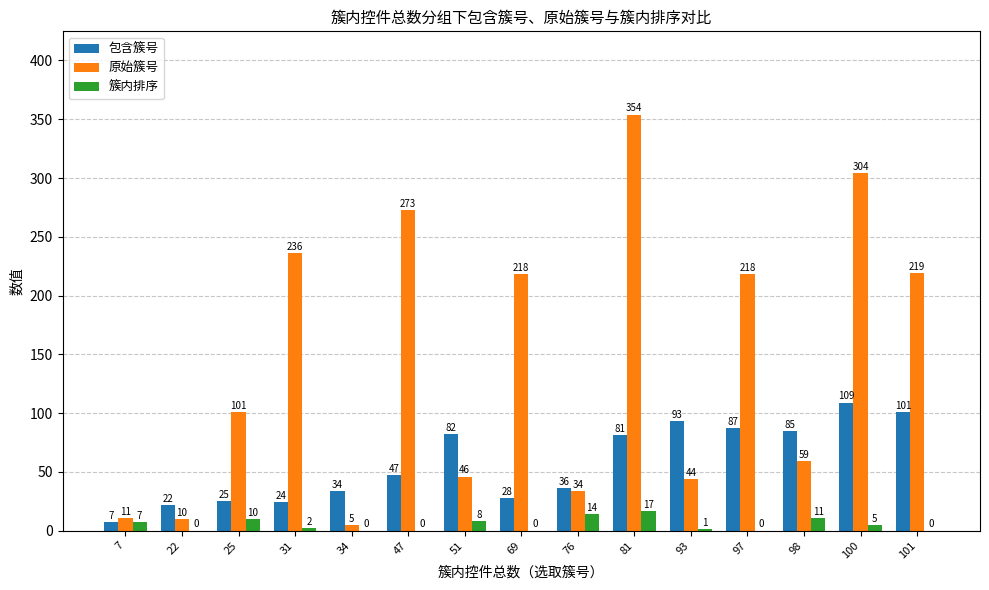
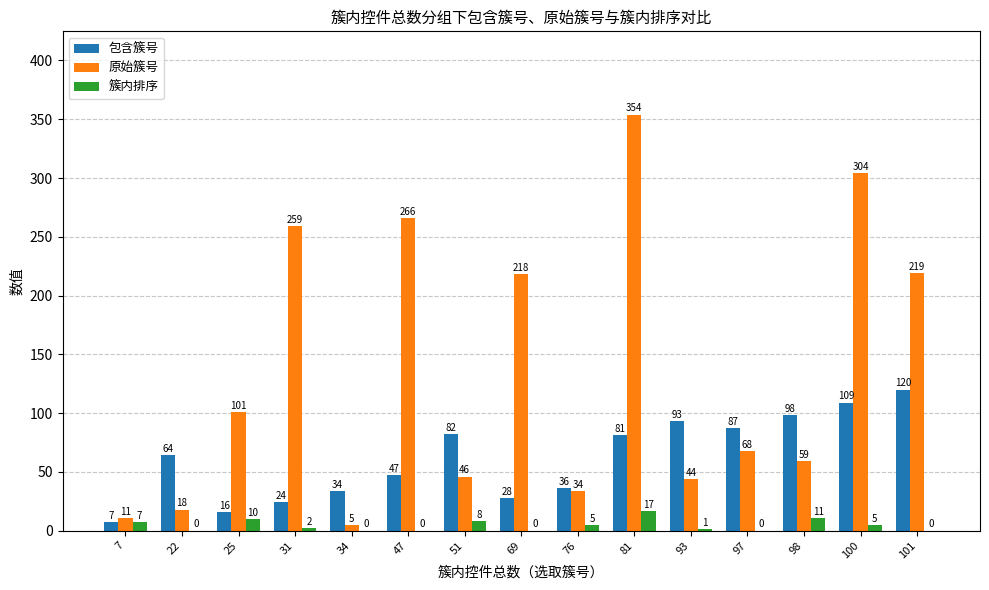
  {
    "包含簇号": {
      "7": 7,
-     "22": 22,
-     "25": 25,
+     "22": 64,
+     "25": 16,
      "31": 24,
      "34": 34,
      "47": 47,
      "51": 82,
      "69": 28,
      "76": 36,
      "81": 81,
      "93": 93,
      "97": 87,
-     "98": 85,
+     "98": 98,
      "100": 109,
-     "101": 101
+     "101": 120
    },
    "原始簇号": {
      "7": 11,
-     "22": 10,
+     "22": 18,
      "25": 101,
-     "31": 236,
+     "31": 259,
      "34": 5,
-     "47": 273,
+     "47": 266,
      "51": 46,
      "69": 218,
      "76": 34,
      "81": 354,
      "93": 44,
-     "97": 218,
+     "97": 68,
      "98": 59,
      "100": 304,
      "101": 219
    },
    "簇内排序": {
      "7": 7,
      "22": 0,
      "25": 10,
      "31": 2,
      "34": 0,
      "47": 0,
      "51": 8,
      "69": 0,
-     "76": 14,
+     "76": 5,
      "81": 17,
      "93": 1,
      "97": 0,
      "98": 11,
      "100": 5,
      "101": 0
    }
  }
